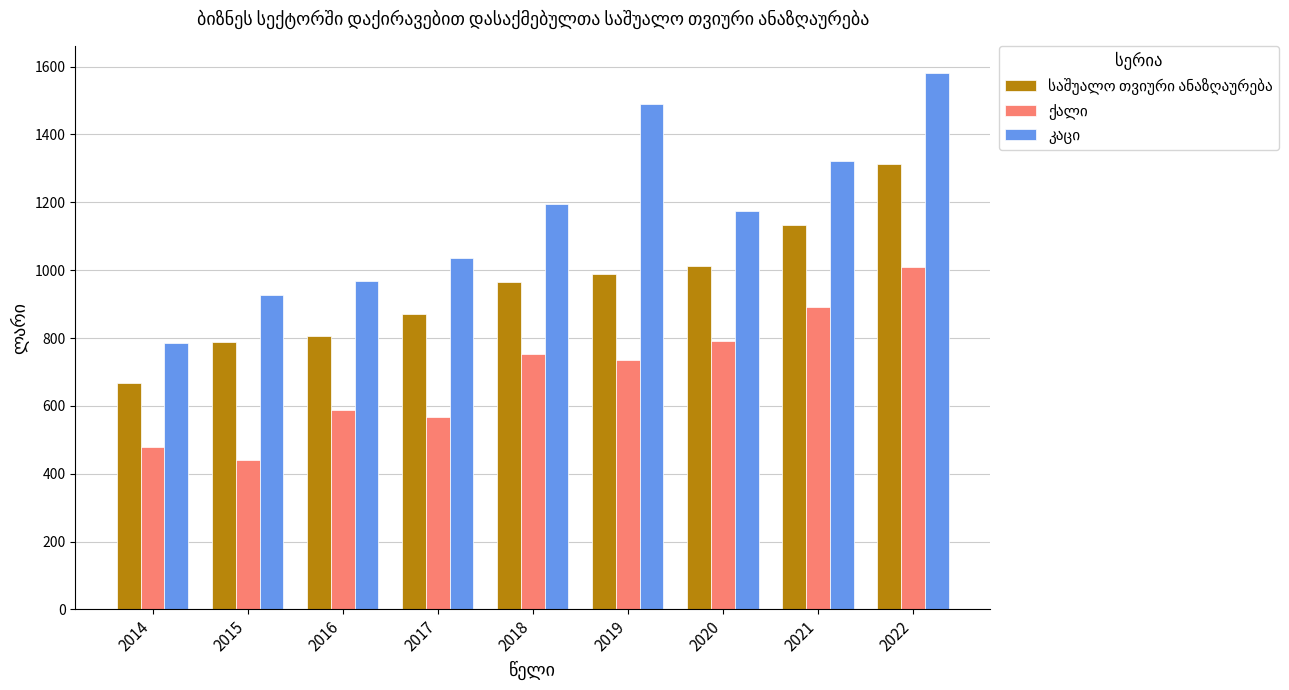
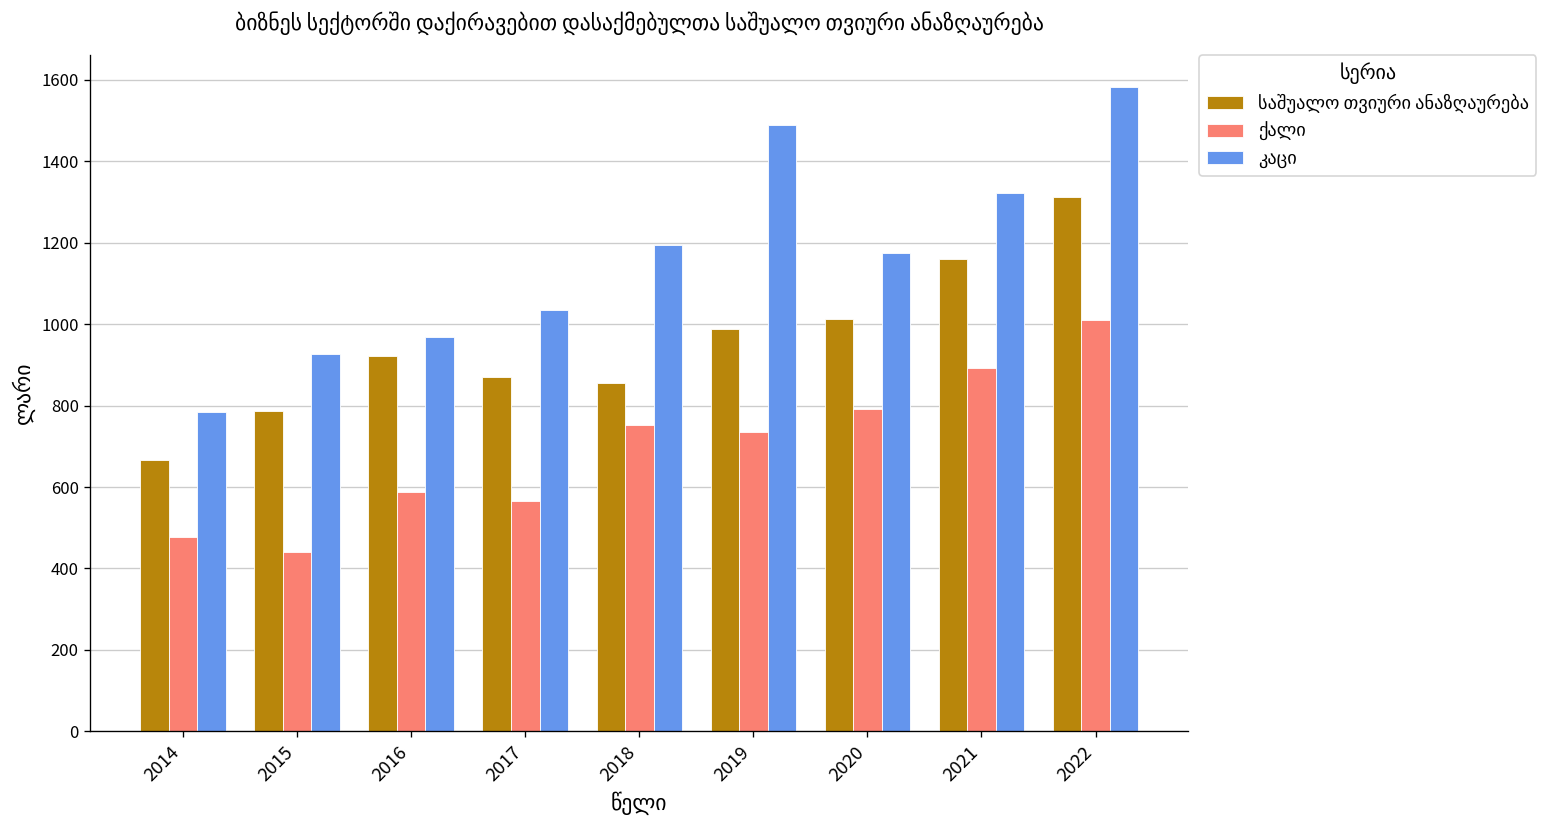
  {
    "საშუალო თვიური ანაზღაურება": {
      "2014": 670,
      "2015": 790,
-     "2016": 810,
+     "2016": 920,
      "2017": 870,
-     "2018": 960,
+     "2018": 860,
      "2019": 990,
      "2020": 1010,
-     "2021": 1130,
+     "2021": 1160,
      "2022": 1310
    },
    "ქალი": {
      "2014": 480,
      "2015": 440,
      "2016": 590,
      "2017": 570,
      "2018": 750,
      "2019": 740,
      "2020": 790,
      "2021": 890,
      "2022": 1010
    },
    "კაცი": {
      "2014": 790,
      "2015": 930,
      "2016": 970,
      "2017": 1040,
      "2018": 1190,
      "2019": 1490,
      "2020": 1170,
      "2021": 1320,
      "2022": 1580
    }
  }
